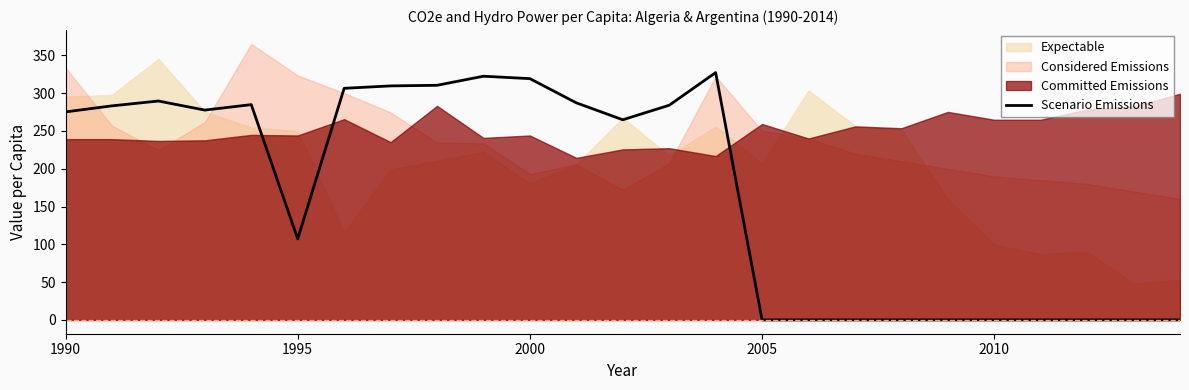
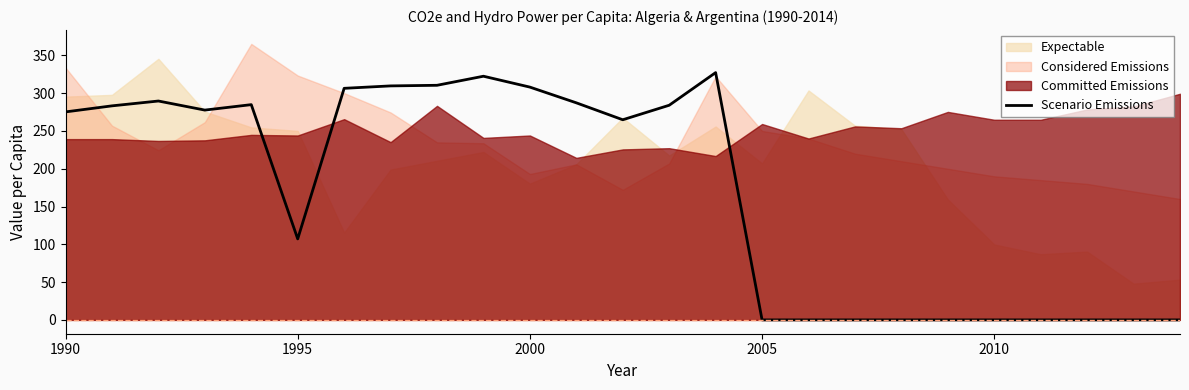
  {
    "Scenario Emissions": {
      "1990": 280,
      "1995": 110,
-     "2000": 320,
+     "2000": 310,
      "2005": 0,
      "2010": 0
    },
    "Committed Emissions": {
      "1990": 240,
      "1995": 240,
      "2000": 240,
      "2005": 260,
      "2010": 260
    }
  }
